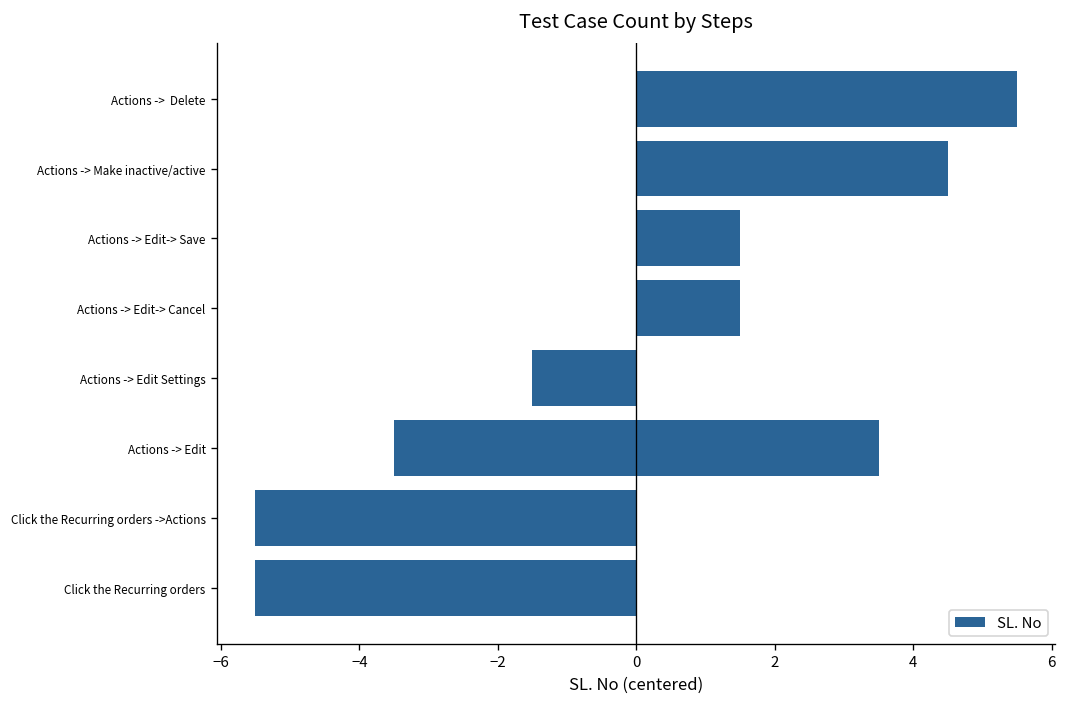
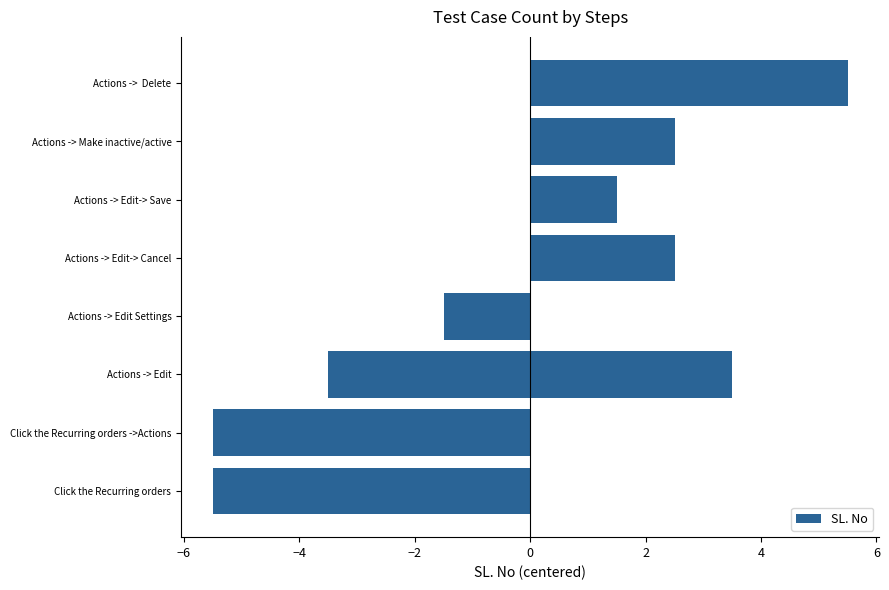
  {
    "Actions -> Delete": 5.5,
-   "Actions -> Make inactive/active": 4.5,
+   "Actions -> Make inactive/active": 2.5,
    "Actions -> Edit-> Save": 1.5,
-   "Actions -> Edit-> Cancel": 1.5,
+   "Actions -> Edit-> Cancel": 2.5,
    "Click the Recurring orders ->Actions": -5.5,
    "Click the Recurring orders": -5.5
  }
